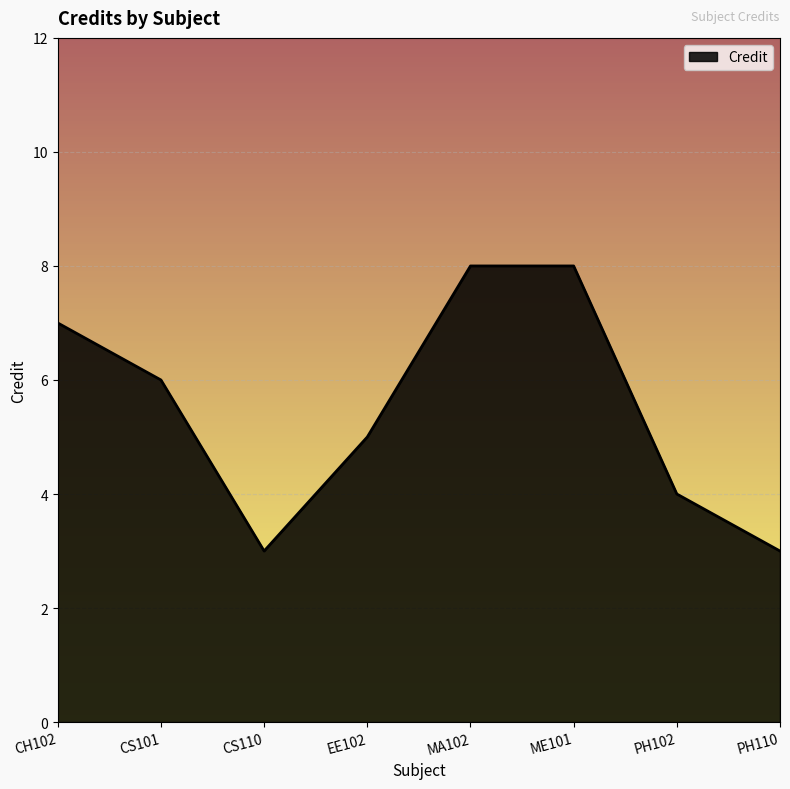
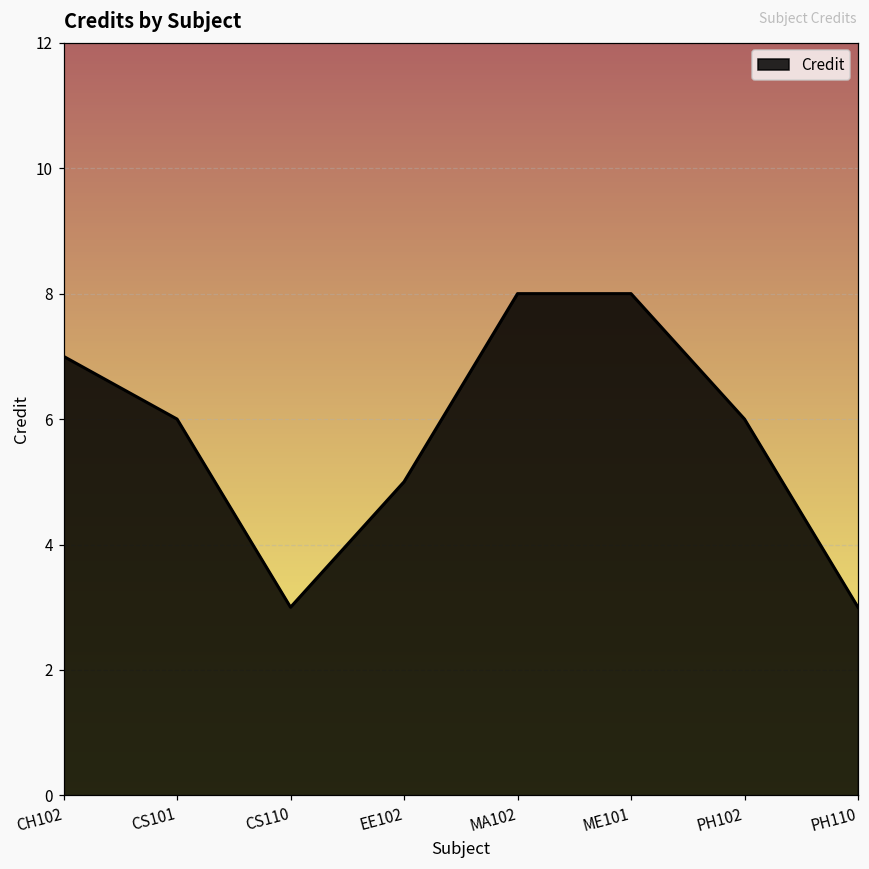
  {
    "CH102": 7,
    "CS101": 6,
    "CS110": 3,
    "EE102": 5,
    "MA102": 8,
    "ME101": 8,
-   "PH102": 4,
+   "PH102": 6,
    "PH110": 3
  }
